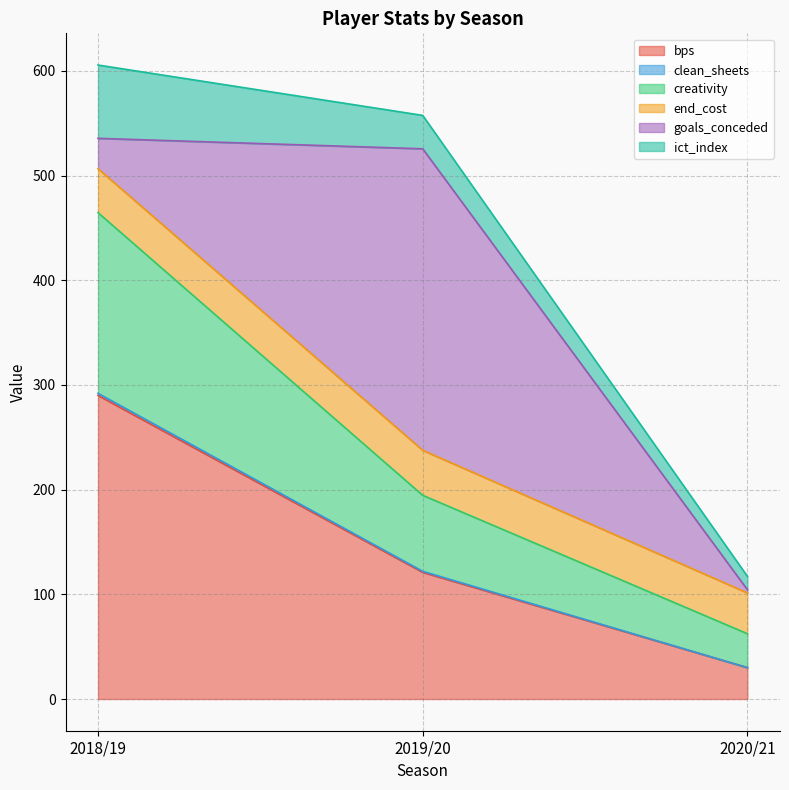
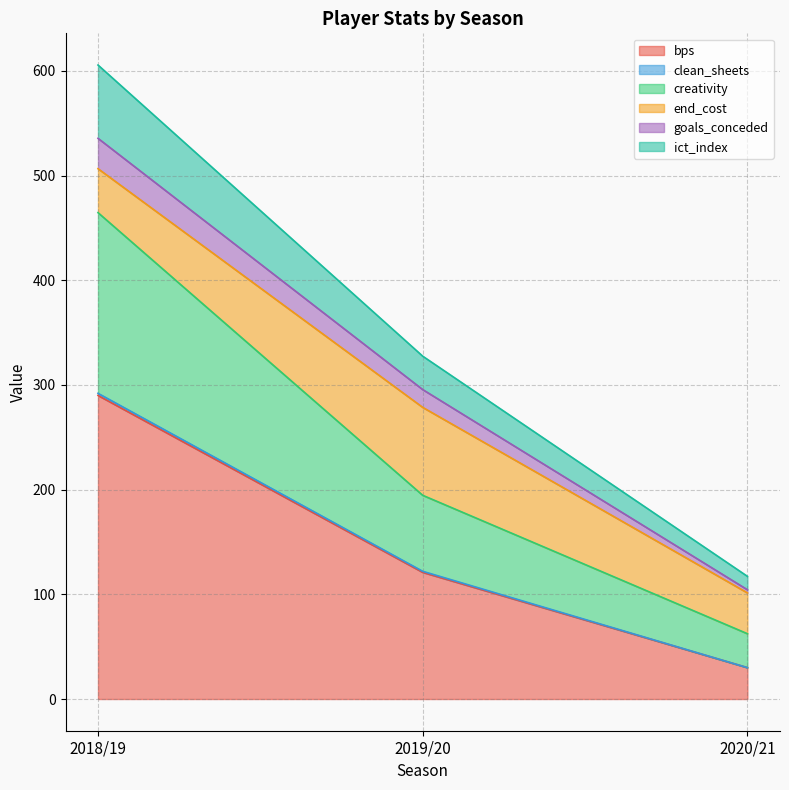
  {
    "end_cost": {
      "2018/19": 42,
-     "2019/20": 43,
+     "2019/20": 84,
      "2020/21": 39
    },
    "goals_conceded": {
      "2018/19": 29,
-     "2019/20": 288,
+     "2019/20": 17,
      "2020/21": 3
    }
  }
